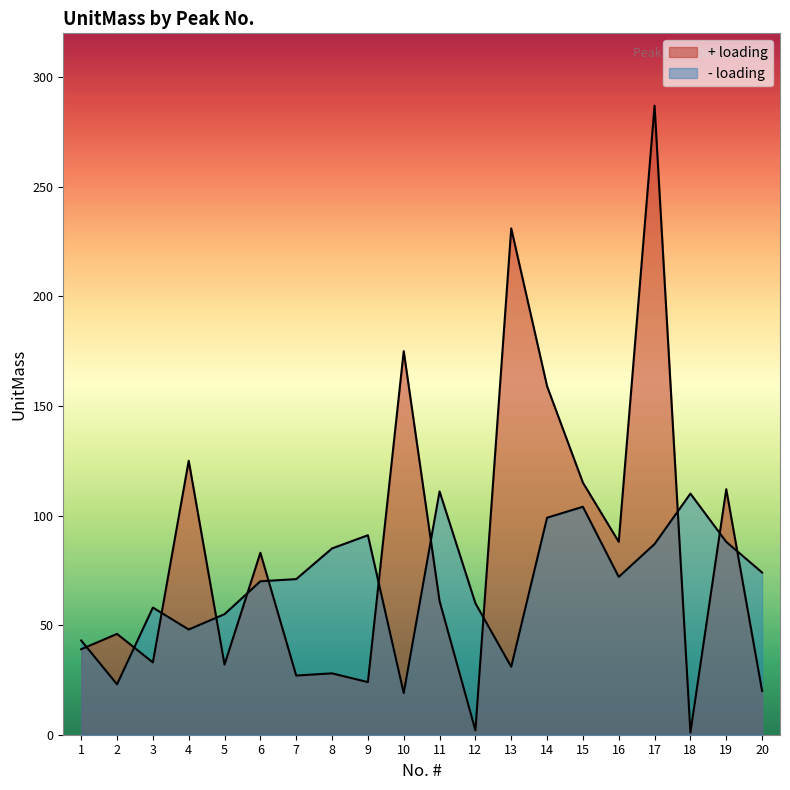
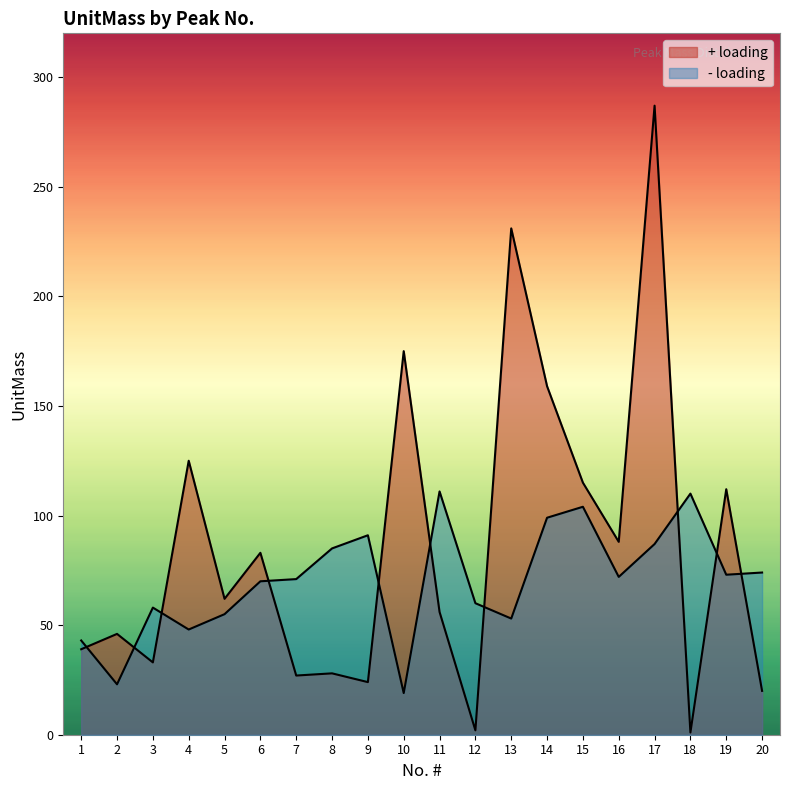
  {
    "+ loading": {
      "1": 39,
      "2": 46,
      "3": 33,
      "4": 125,
-     "5": 32,
+     "5": 62,
      "6": 83,
      "7": 27,
      "8": 28,
      "9": 24,
      "10": 175,
-     "11": 61,
+     "11": 56,
      "12": 2,
      "13": 231,
      "14": 159,
      "15": 115,
      "16": 88,
      "17": 287,
      "18": 1,
      "19": 112,
      "20": 20
    },
    "- loading": {
      "1": 43,
      "2": 23,
      "3": 58,
      "4": 48,
      "5": 55,
      "6": 70,
      "7": 71,
      "8": 85,
      "9": 91,
      "10": 19,
      "11": 111,
      "12": 60,
-     "13": 31,
+     "13": 53,
      "14": 99,
      "15": 104,
      "16": 72,
      "17": 87,
      "18": 110,
-     "19": 88,
+     "19": 73,
      "20": 74
    }
  }
